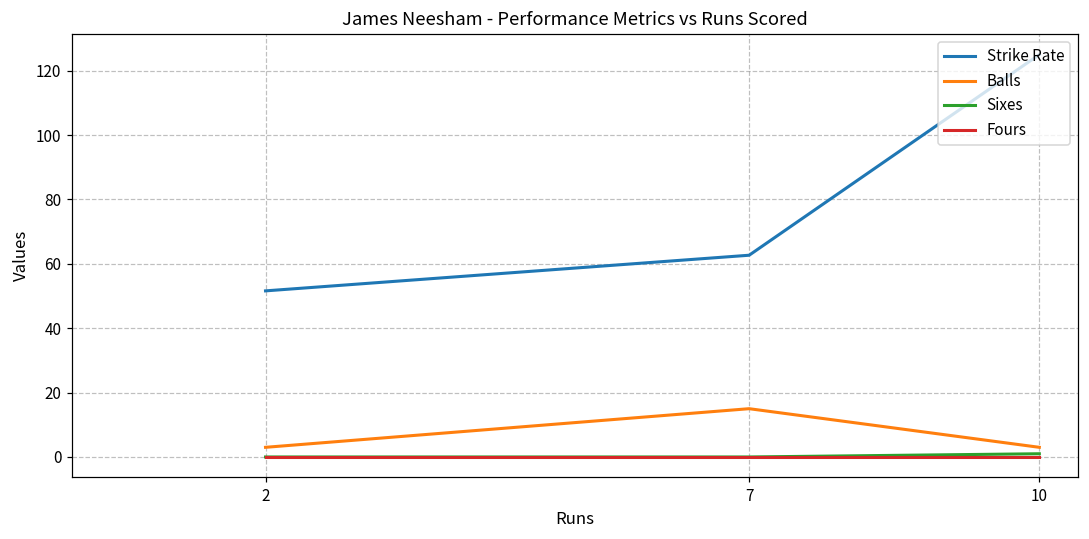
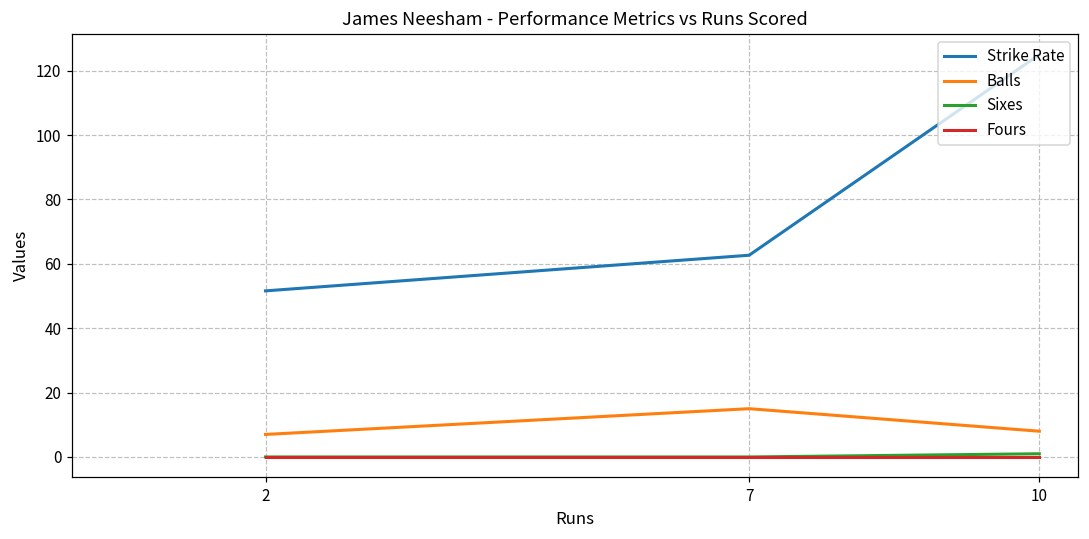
  {
    "Strike Rate": {
      "2": 52,
      "7": 63
    },
    "Balls": {
-     "2": 3,
+     "2": 7,
      "7": 15,
-     "10": 3
+     "10": 8
    },
    "Sixes": {
      "10": 1
    },
    "Fours": {
      "10": 0
    }
  }
